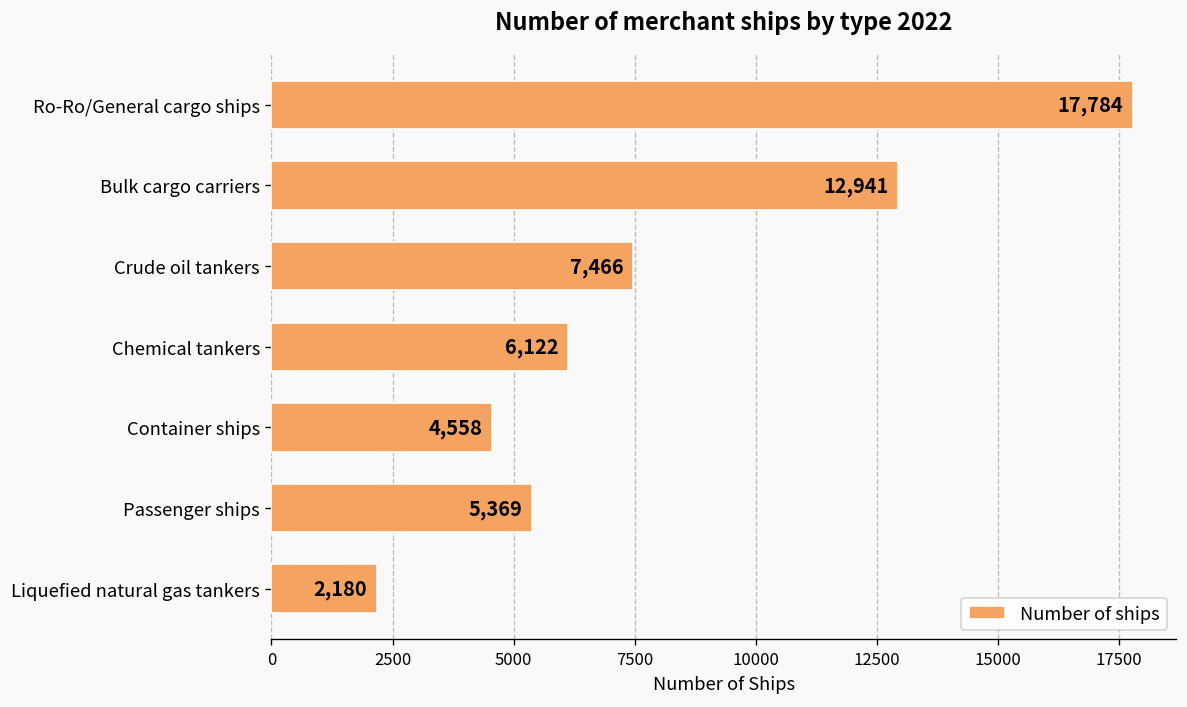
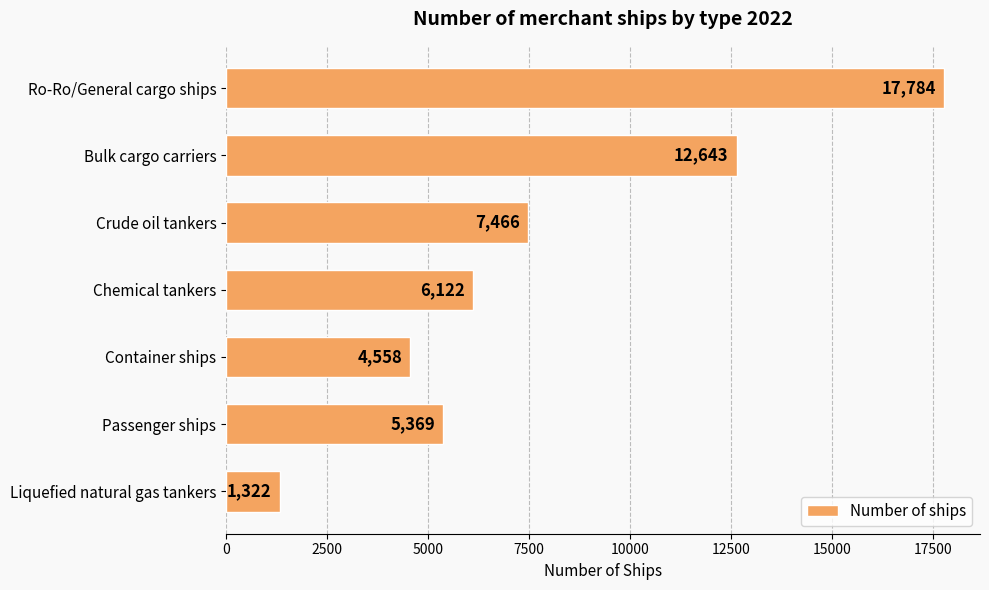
  {
    "Ro-Ro/General cargo ships": "17,784",
-   "Bulk cargo carriers": "12,941",
+   "Bulk cargo carriers": "12,643",
    "Crude oil tankers": "7,466",
    "Chemical tankers": "6,122",
    "Container ships": "4,558",
    "Passenger ships": "5,369",
-   "Liquefied natural gas tankers": "2,180"
+   "Liquefied natural gas tankers": "1,322"
  }
